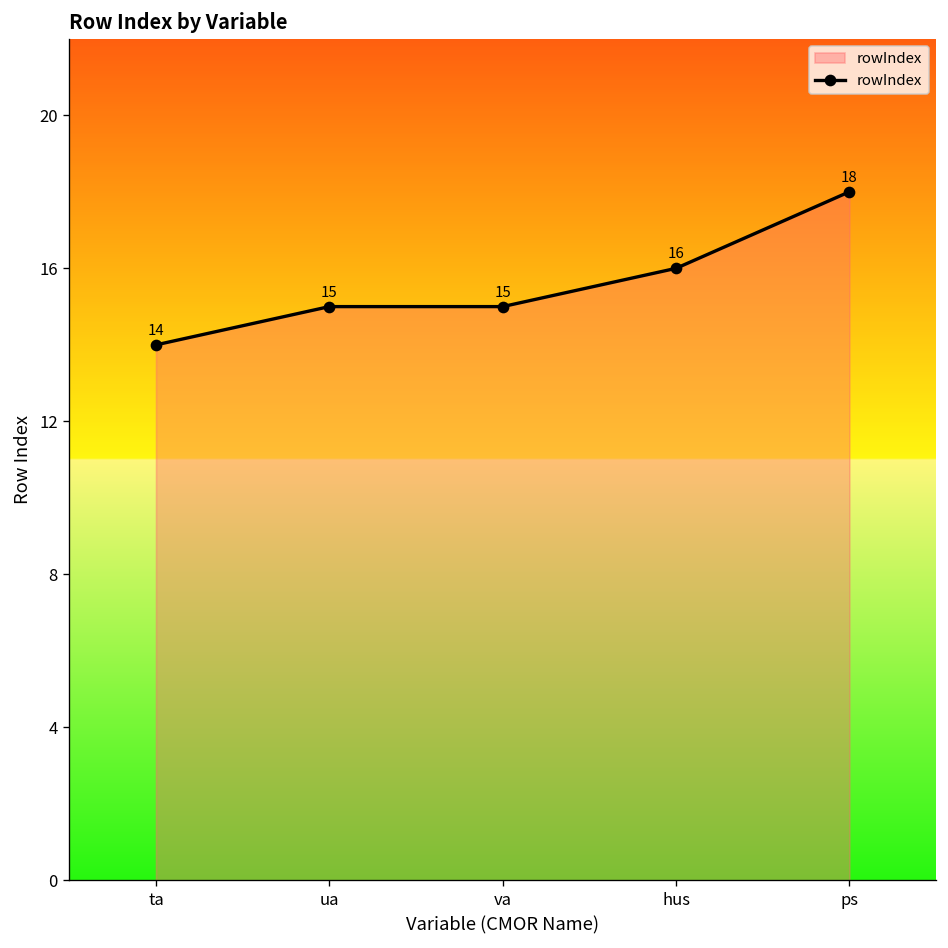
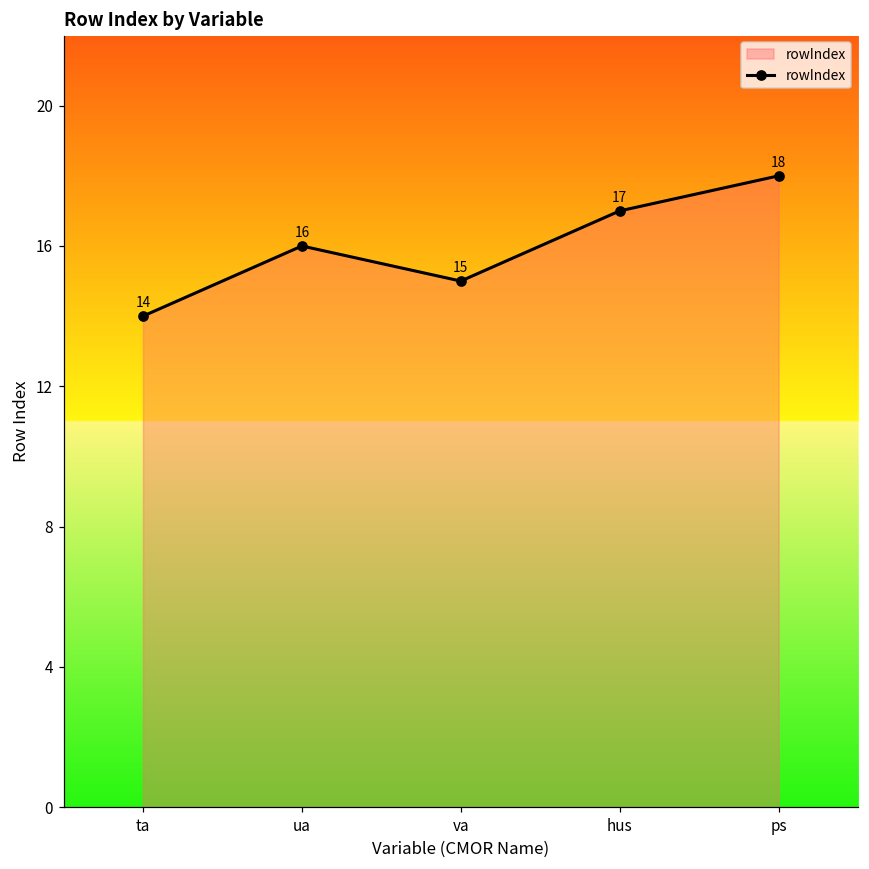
  {
    "ta": 14,
-   "ua": 15,
+   "ua": 16,
    "va": 15,
-   "hus": 16,
+   "hus": 17,
    "ps": 18
  }
